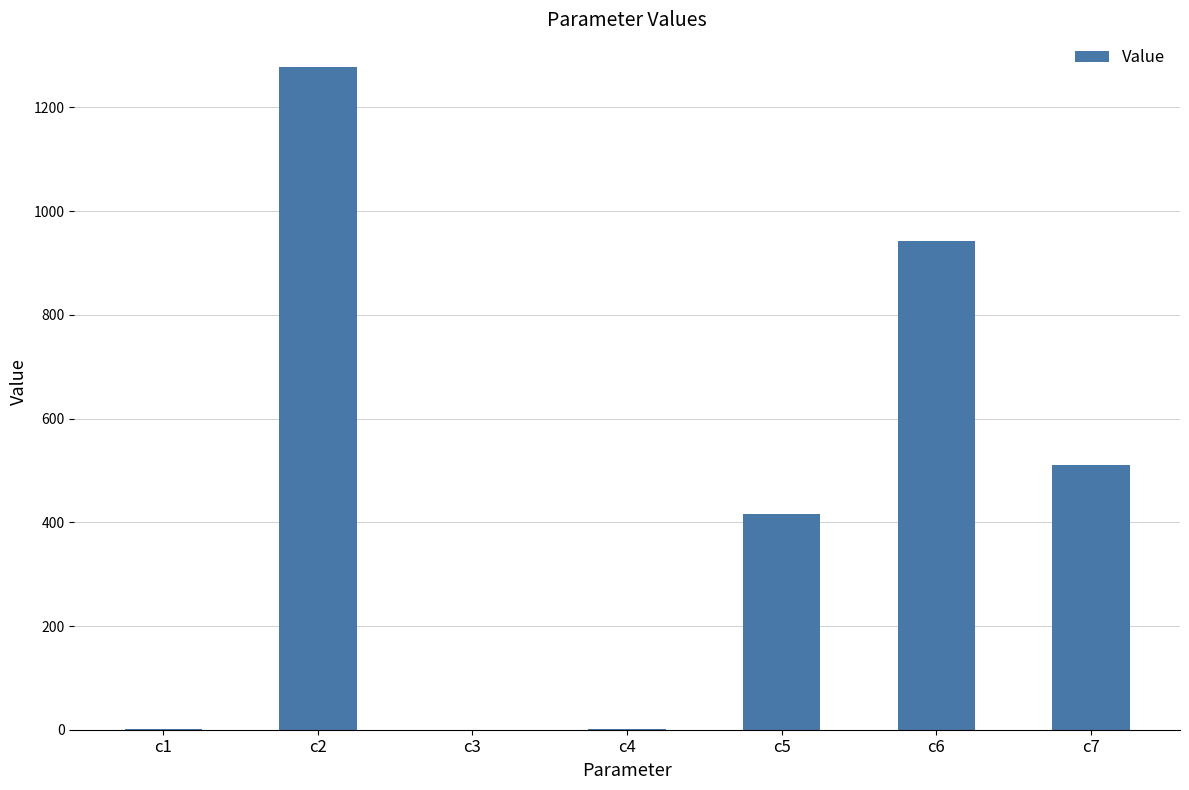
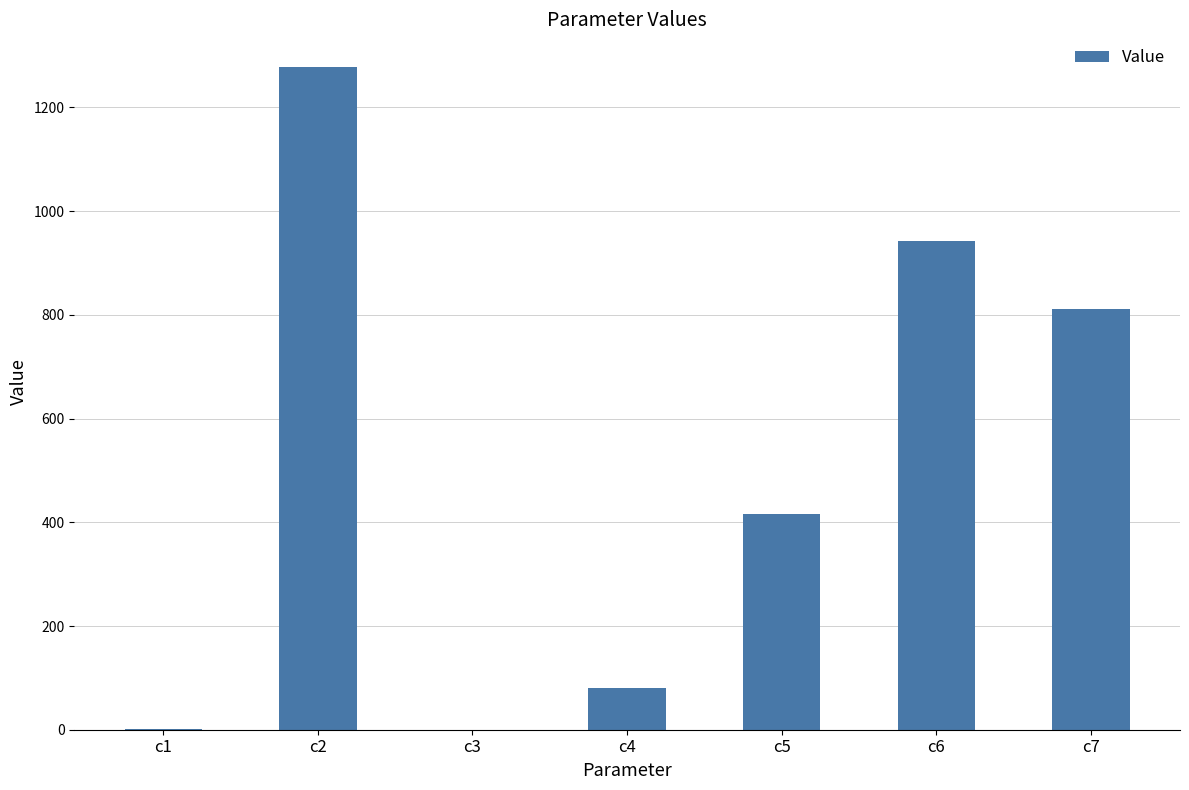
  {
    "c2": 1280,
-   "c4": 0,
+   "c4": 80,
    "c5": 420,
    "c6": 940,
-   "c7": 510
+   "c7": 810
  }
